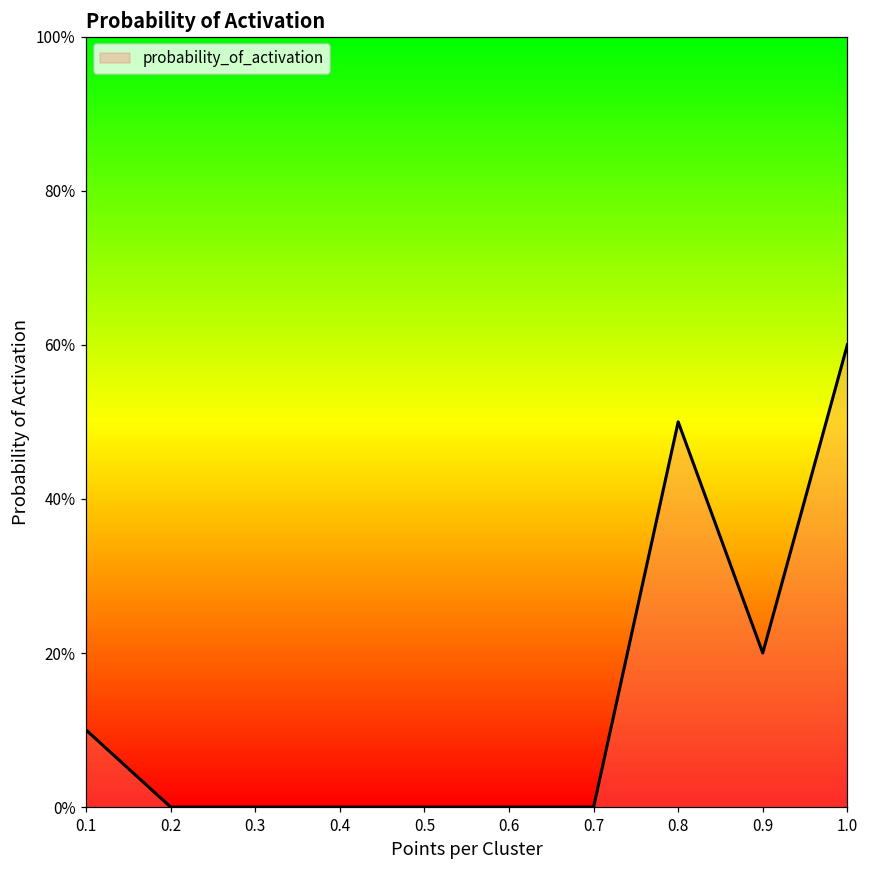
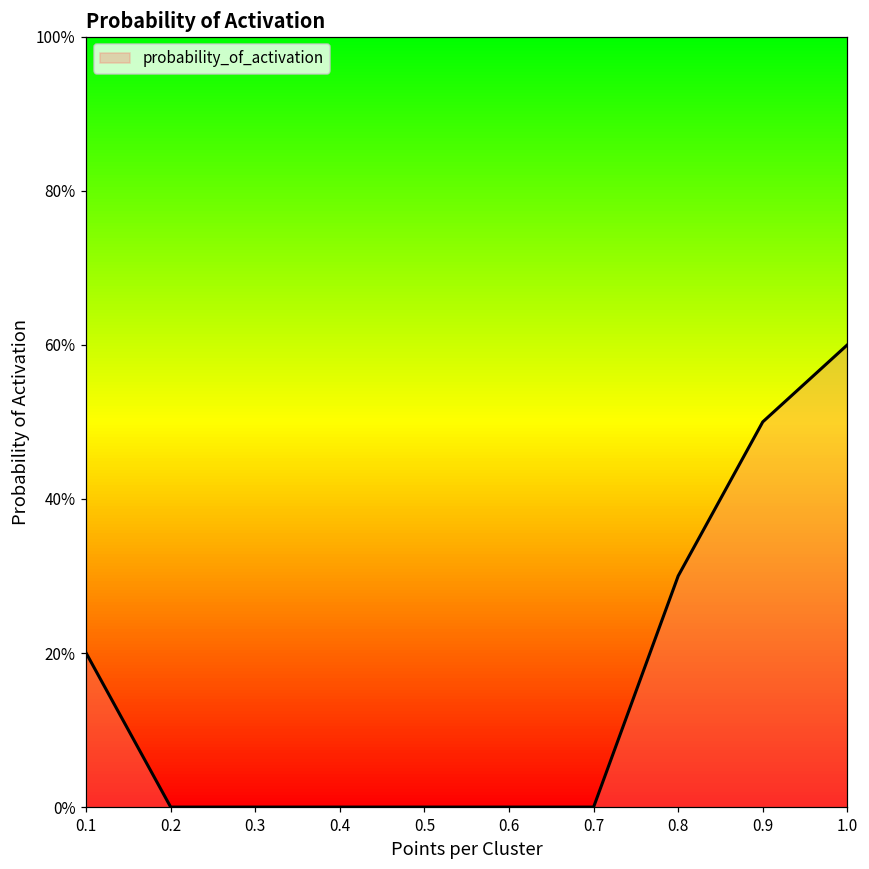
  {
-   "0.1": "10%",
+   "0.1": "20%",
    "0.2": "0%",
    "0.3": "0%",
    "0.4": "0%",
    "0.5": "0%",
    "0.6": "0%",
    "0.7": "0%",
-   "0.8": "50%",
-   "0.9": "20%",
+   "0.8": "30%",
+   "0.9": "50%",
    "1.0": "60%"
  }
